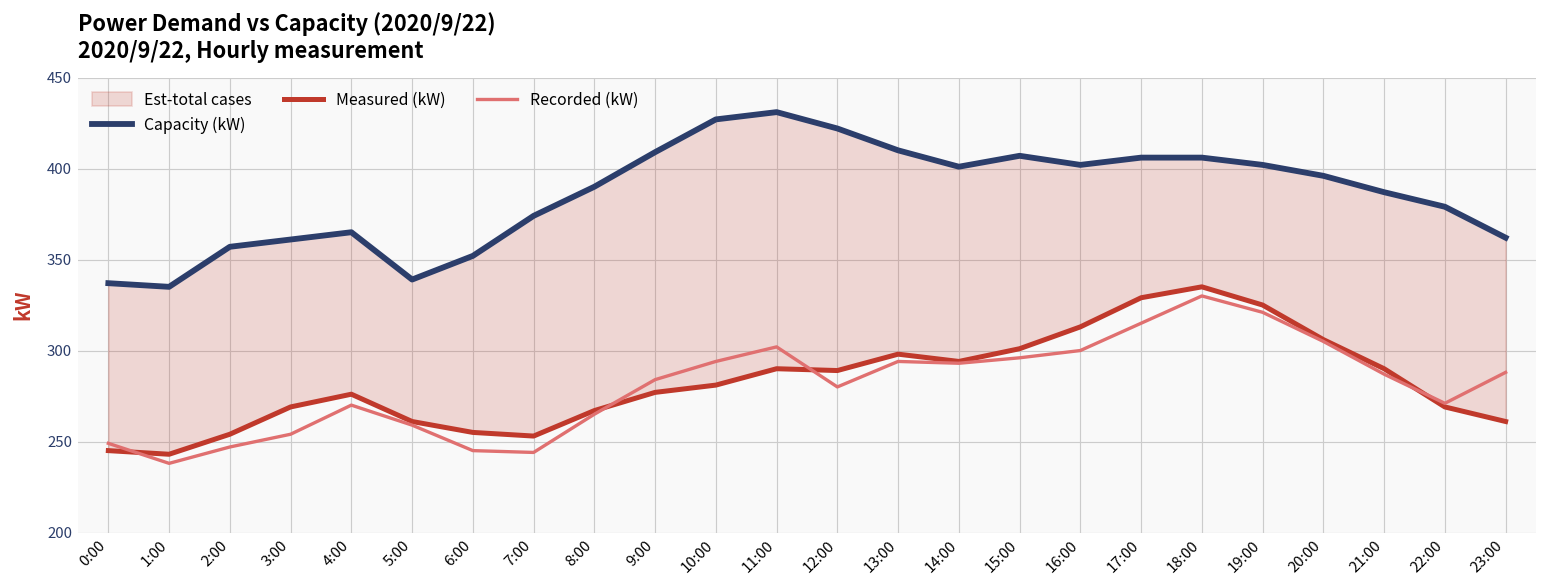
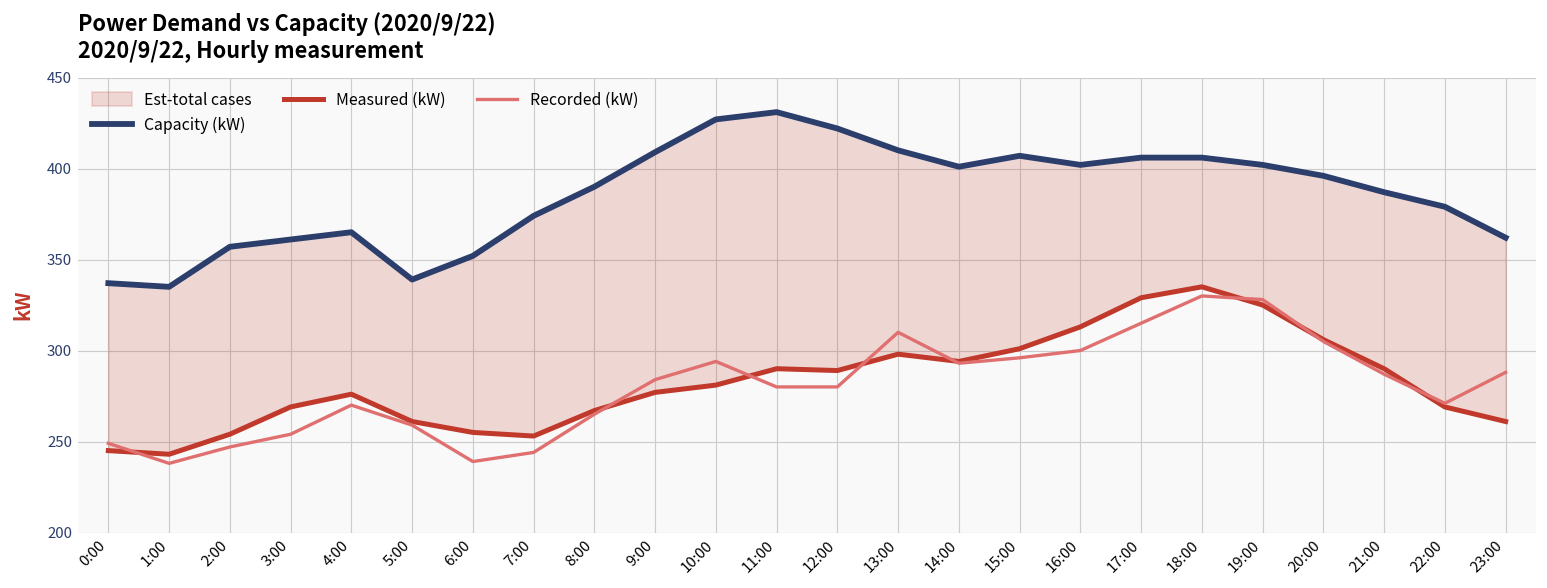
  {
    "Recorded (kW)": {
      "0:00": 249,
      "1:00": 238,
      "2:00": 247,
      "3:00": 254,
      "4:00": 270,
      "5:00": 259,
-     "6:00": 245,
+     "6:00": 239,
      "7:00": 244,
      "8:00": 265,
      "9:00": 284,
      "10:00": 294,
-     "11:00": 302,
+     "11:00": 280,
      "12:00": 280,
-     "13:00": 294,
+     "13:00": 310,
      "15:00": 296,
      "16:00": 300,
      "17:00": 315,
      "18:00": 330,
-     "19:00": 321,
+     "19:00": 328,
      "21:00": 287,
      "22:00": 271,
      "23:00": 288
    }
  }
